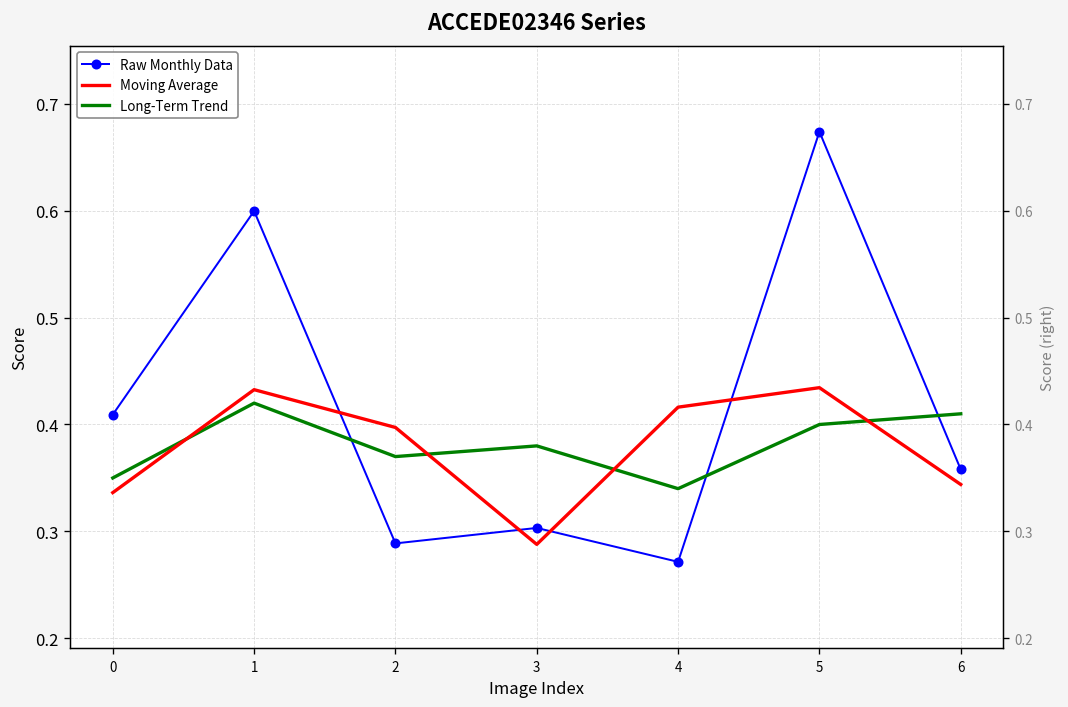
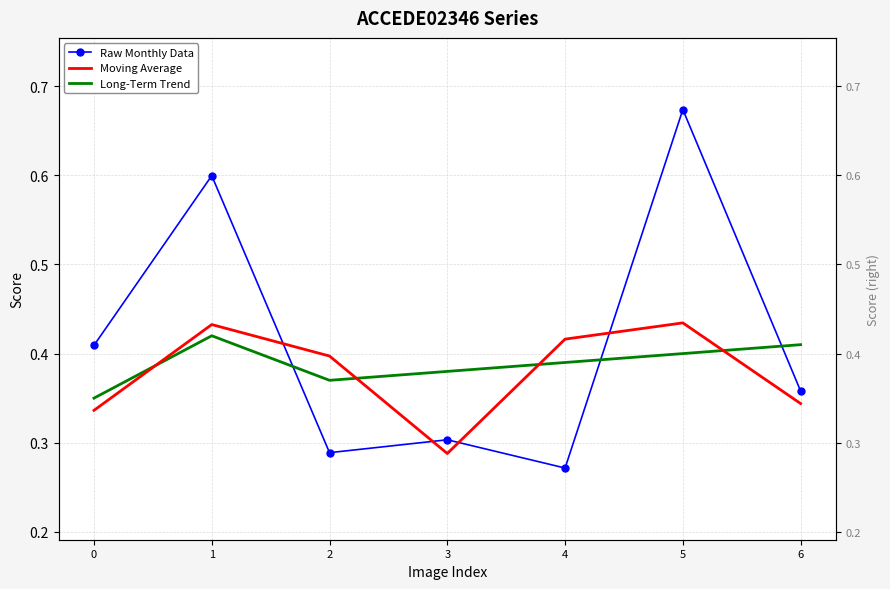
  {
    "Raw Monthly Data": {
      "0": 0.41,
      "1": 0.60,
      "2": 0.29,
      "3": 0.30,
      "4": 0.27,
      "5": 0.67,
      "6": 0.36
    },
    "Moving Average": {
      "0": 0.34,
      "1": 0.43,
      "2": 0.40,
      "3": 0.29,
      "4": 0.42,
      "5": 0.43,
      "6": 0.34
    },
    "Long-Term Trend": {
      "0": 0.35,
      "1": 0.42,
      "2": 0.37,
      "3": 0.38,
-     "4": 0.34,
+     "4": 0.39,
      "5": 0.40,
      "6": 0.41
    }
  }
